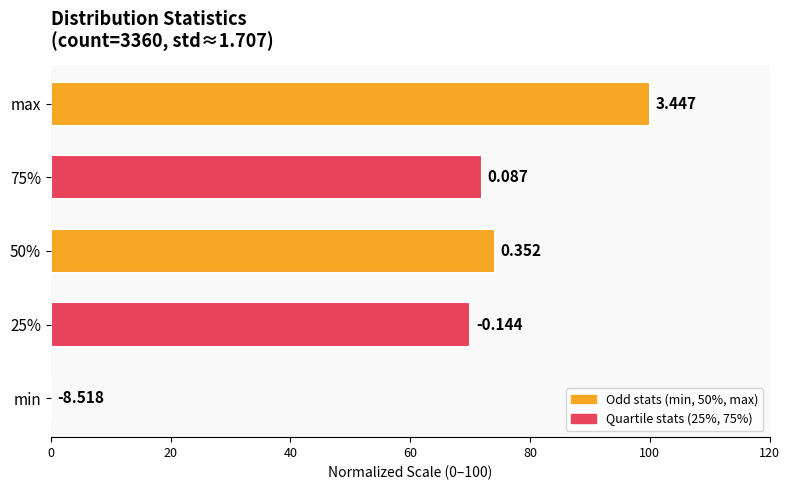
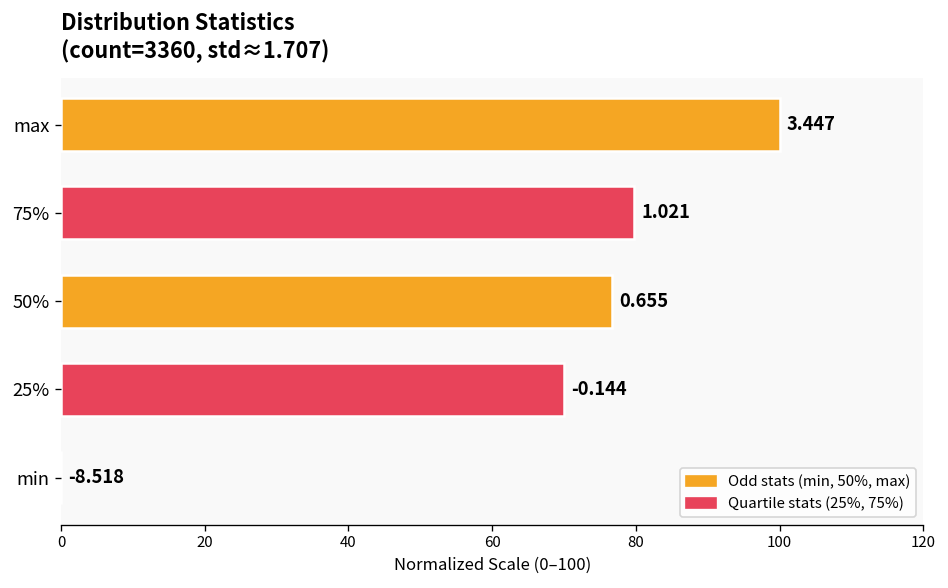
  {
-   "75%": 0.087,
-   "50%": 0.352
+   "75%": 1.021,
+   "50%": 0.655
  }
